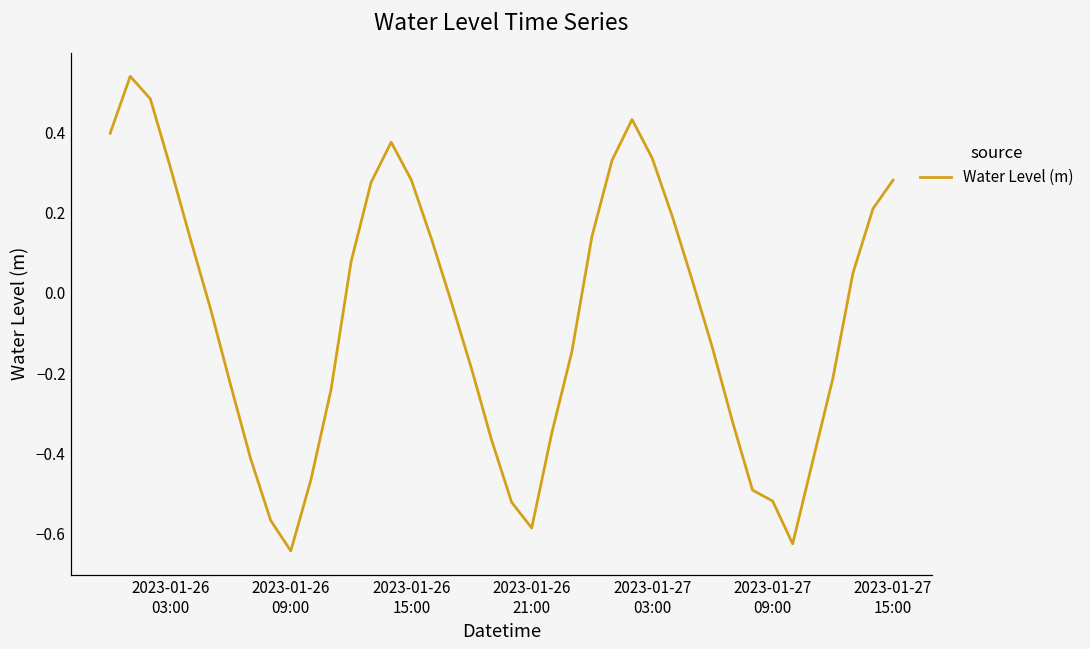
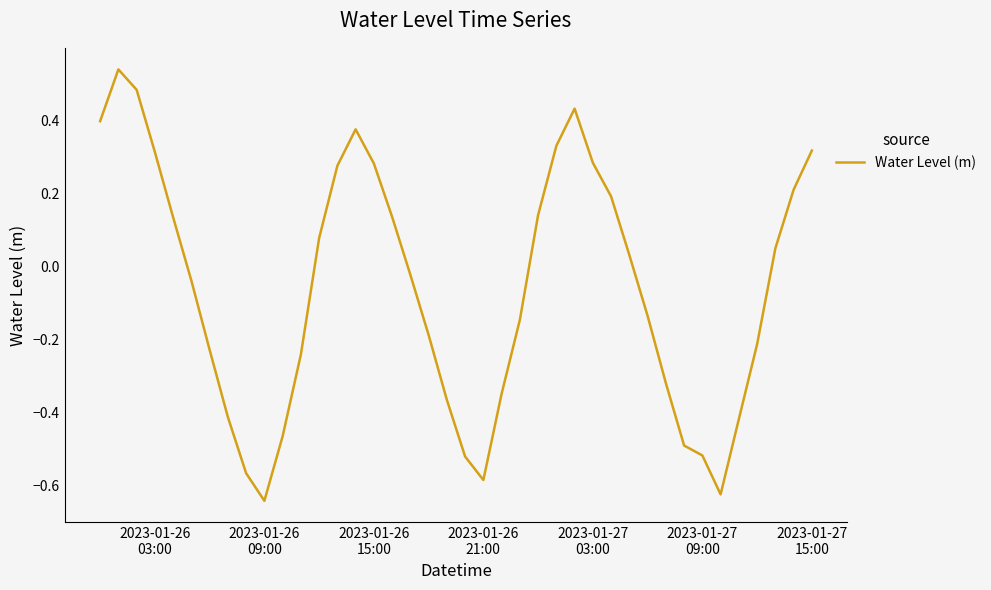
  {
    "2023-01-26 03:00": 0.31,
    "2023-01-26 09:00": -0.64,
    "2023-01-26 15:00": 0.28,
    "2023-01-26 21:00": -0.59,
-   "2023-01-27 03:00": 0.34,
+   "2023-01-27 03:00": 0.28,
    "2023-01-27 09:00": -0.52,
-   "2023-01-27 15:00": 0.28
+   "2023-01-27 15:00": 0.32
  }
